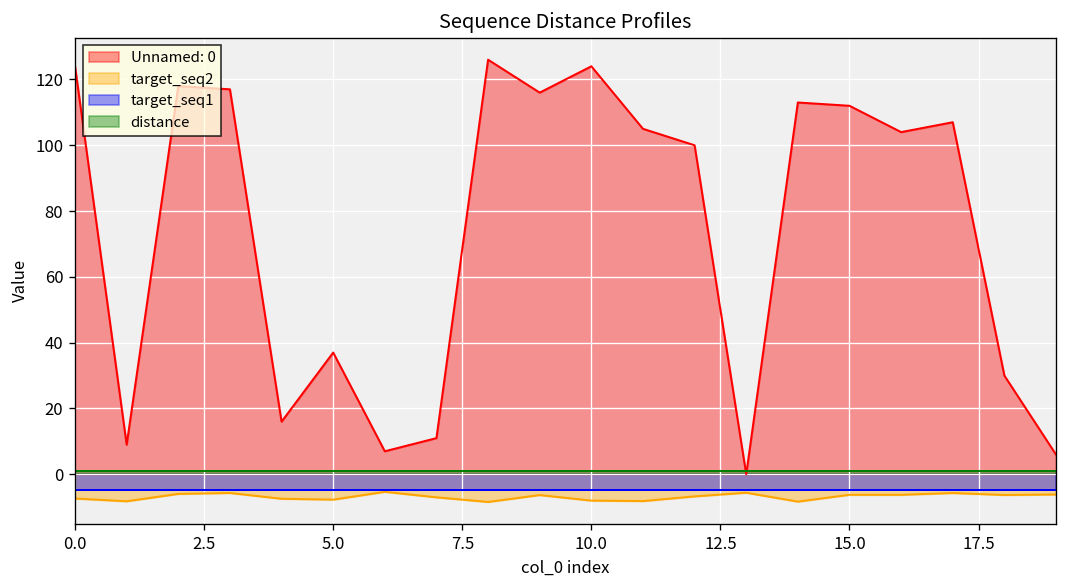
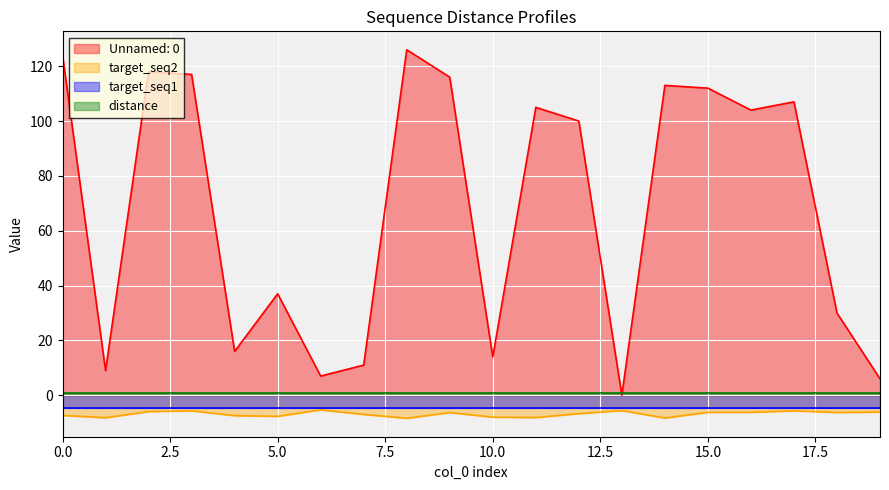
  {
    "Unnamed: 0": {
      "0.0": 124,
      "5.0": 37,
-     "10.0": 124,
+     "10.0": 14,
      "15.0": 112
    },
    "distance": {
      "0.0": 1,
      "5.0": 1,
      "10.0": 1,
      "15.0": 1
    }
  }
